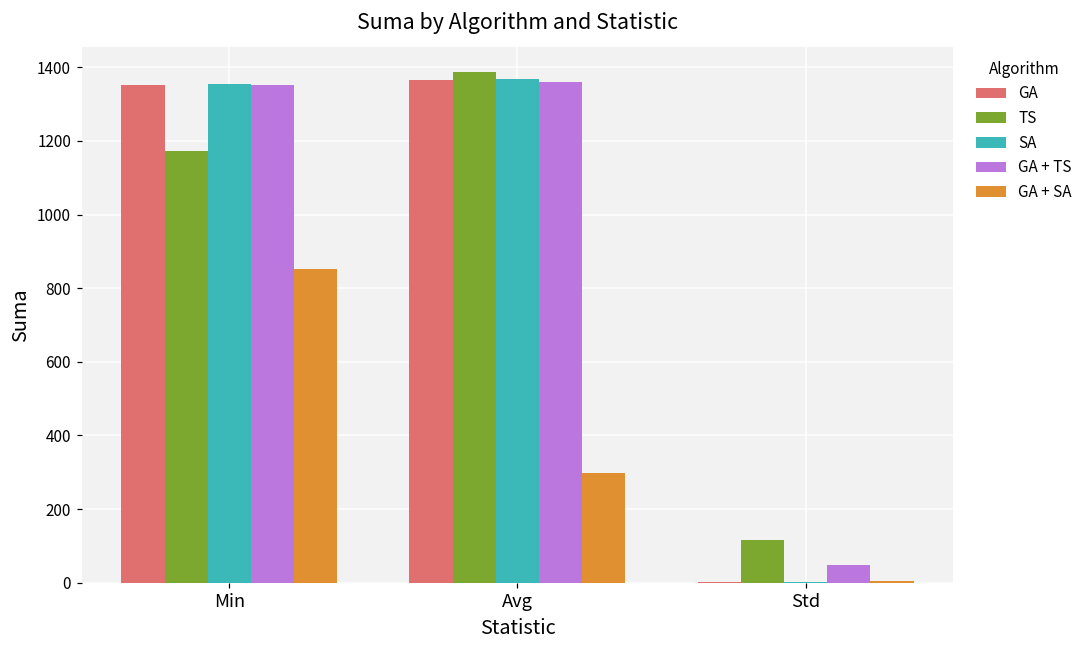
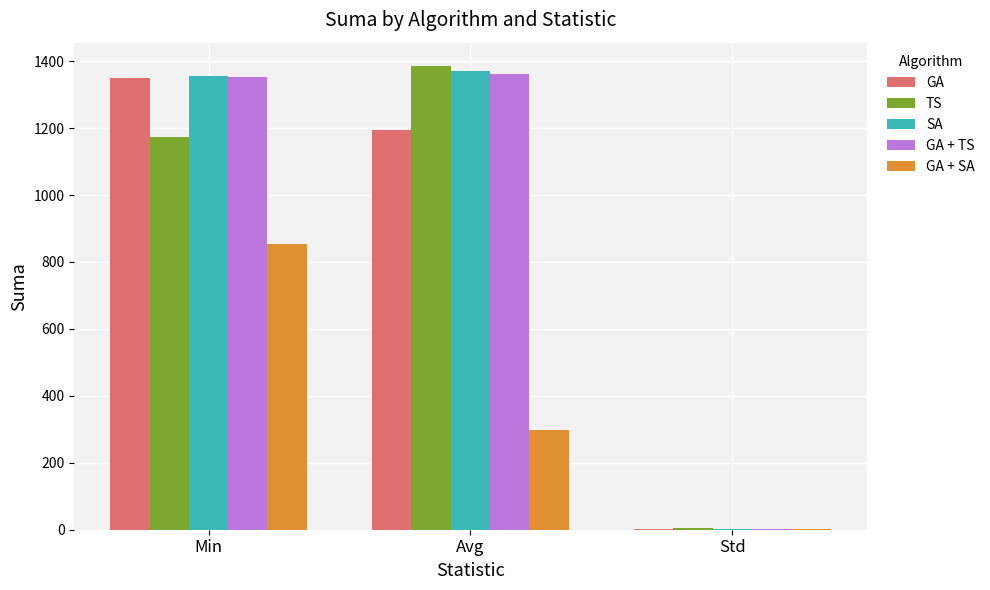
  {
    "GA": {
      "Min": 1350,
-     "Avg": 1370
+     "Avg": 1200
    },
    "TS": {
      "Min": 1170,
      "Avg": 1390,
-     "Std": 120
+     "Std": 0
    },
    "SA": {
      "Min": 1360,
      "Avg": 1370
    },
    "GA + TS": {
      "Min": 1350,
      "Avg": 1360,
-     "Std": 50
+     "Std": 0
    },
    "GA + SA": {
      "Min": 850,
      "Avg": 300
    }
  }
